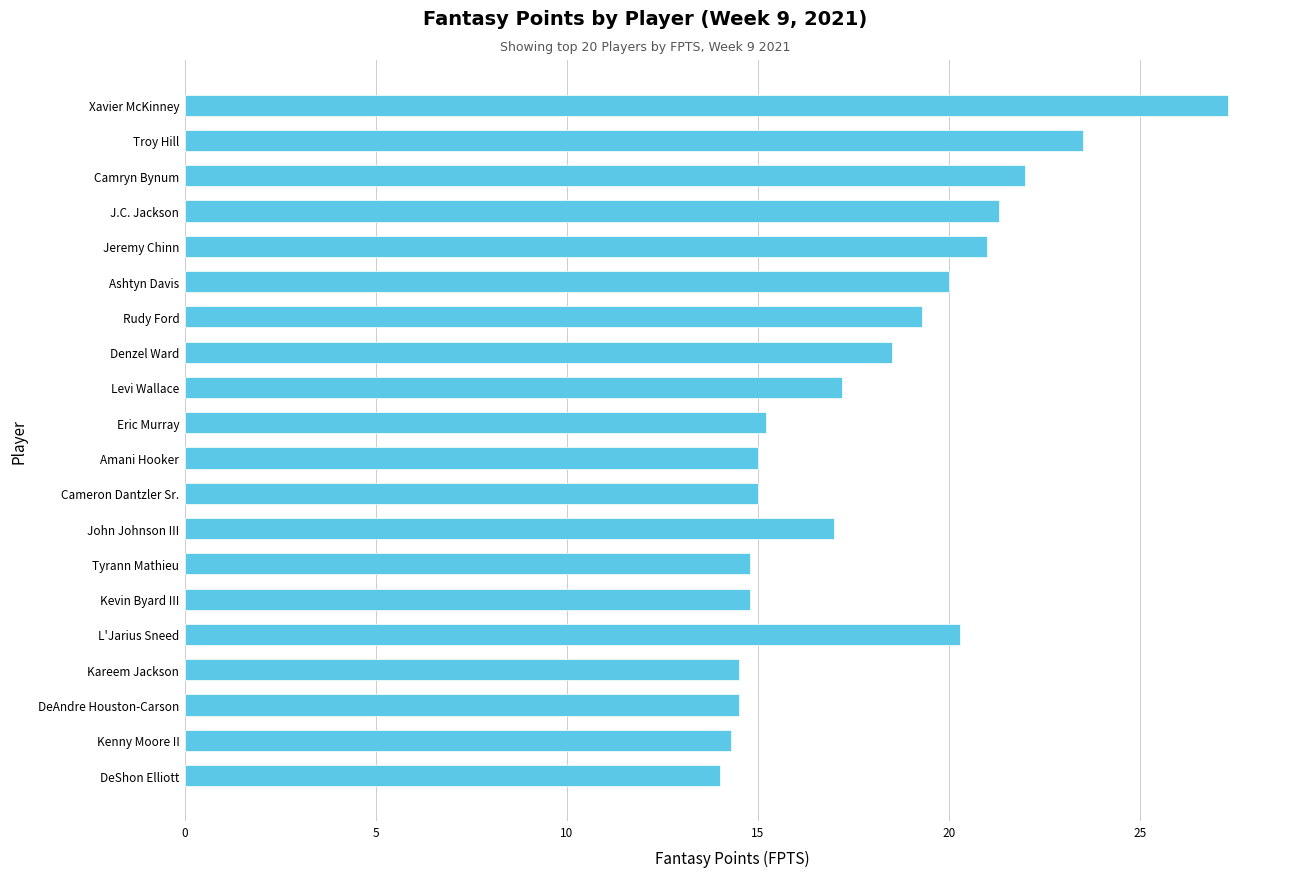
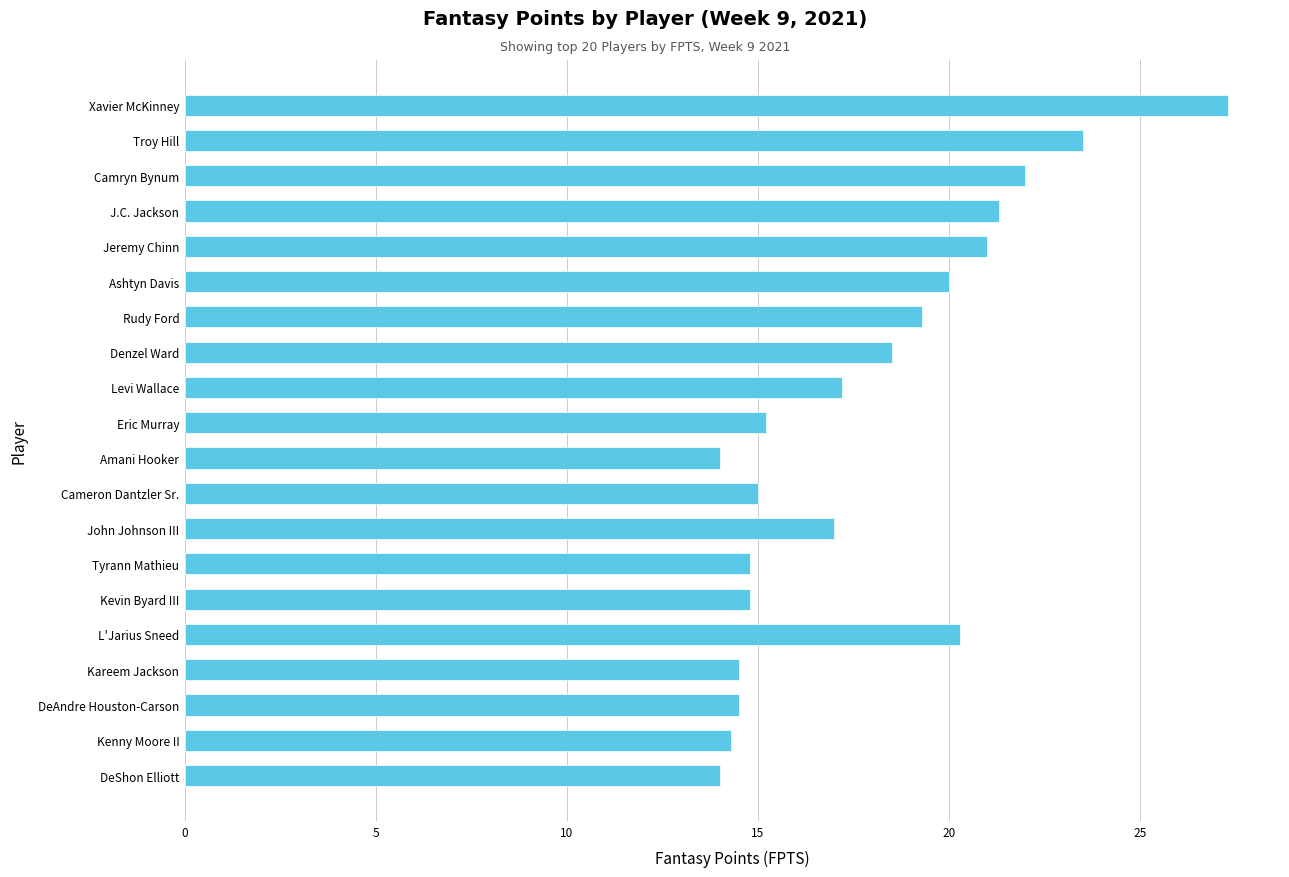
  {
    "Xavier McKinney": 27.3,
    "Troy Hill": 23.5,
    "Camryn Bynum": 22,
    "J.C. Jackson": 21.3,
    "Jeremy Chinn": 21,
    "Ashtyn Davis": 20,
    "Rudy Ford": 19.3,
    "Denzel Ward": 18.5,
    "Levi Wallace": 17.2,
    "Eric Murray": 15.2,
-   "Amani Hooker": 15,
+   "Amani Hooker": 14,
    "Cameron Dantzler Sr.": 15,
    "John Johnson III": 17,
    "Tyrann Mathieu": 14.8,
    "Kevin Byard III": 14.8,
    "L'Jarius Sneed": 20.3,
    "Kareem Jackson": 14.5,
    "DeAndre Houston-Carson": 14.5,
    "Kenny Moore II": 14.3,
    "DeShon Elliott": 14
  }
